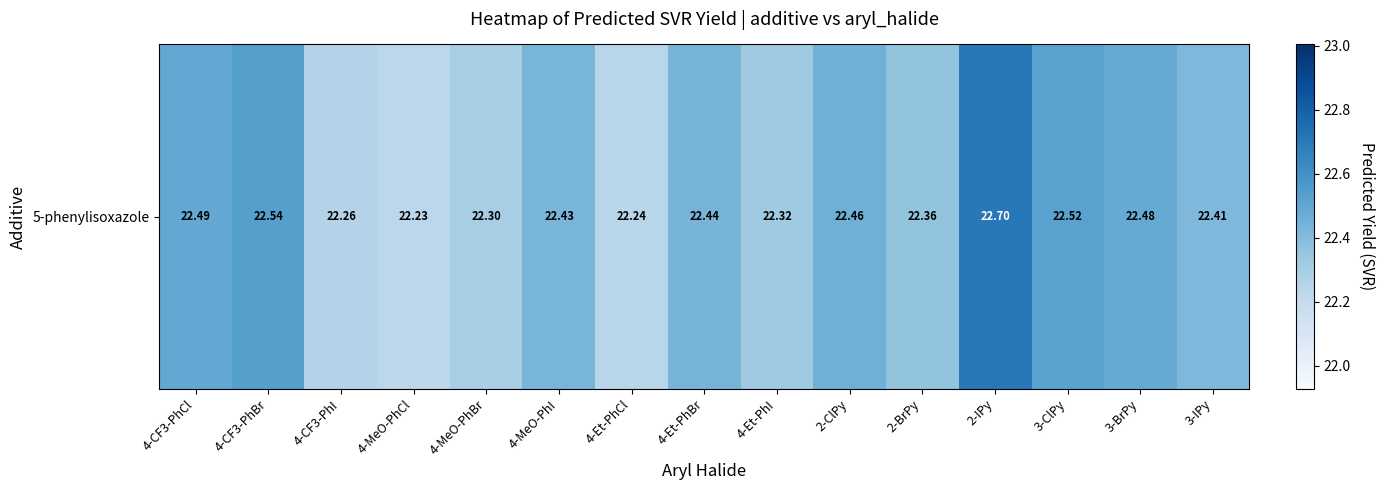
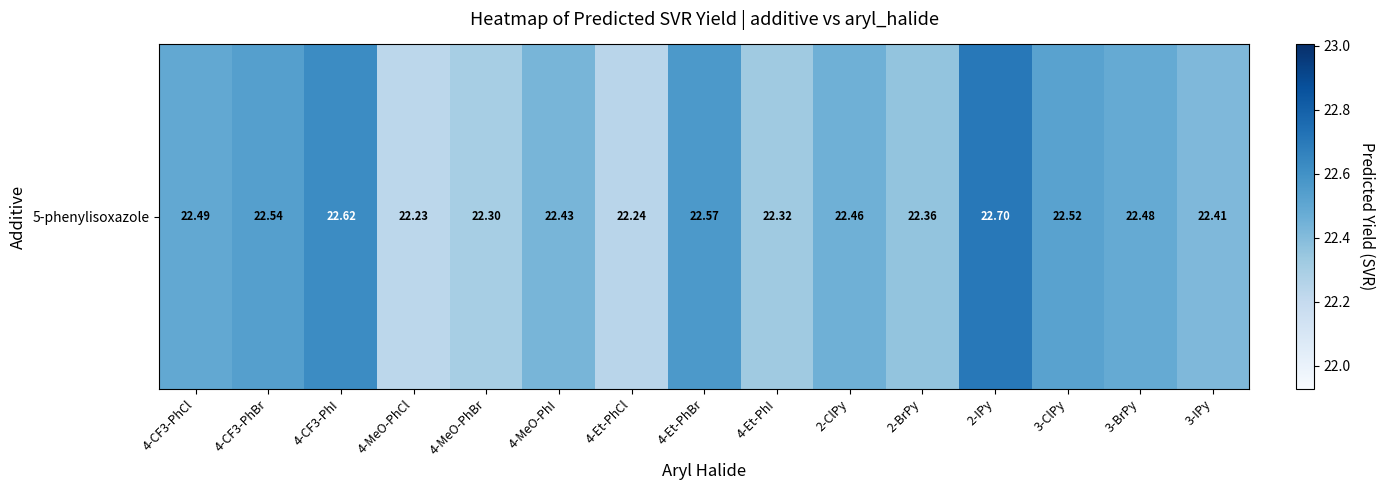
  {
    "5-phenylisoxazole": {
      "4-CF3-PhCl": 22.49,
      "4-CF3-PhBr": 22.54,
-     "4-CF3-PhI": 22.26,
+     "4-CF3-PhI": 22.62,
      "4-MeO-PhCl": 22.23,
      "4-MeO-PhBr": 22.30,
      "4-MeO-PhI": 22.43,
      "4-Et-PhCl": 22.24,
-     "4-Et-PhBr": 22.44,
+     "4-Et-PhBr": 22.57,
      "4-Et-PhI": 22.32,
      "2-ClPy": 22.46,
      "2-BrPy": 22.36,
      "2-IPy": 22.70,
      "3-ClPy": 22.52,
      "3-BrPy": 22.48,
      "3-IPy": 22.41
    }
  }
